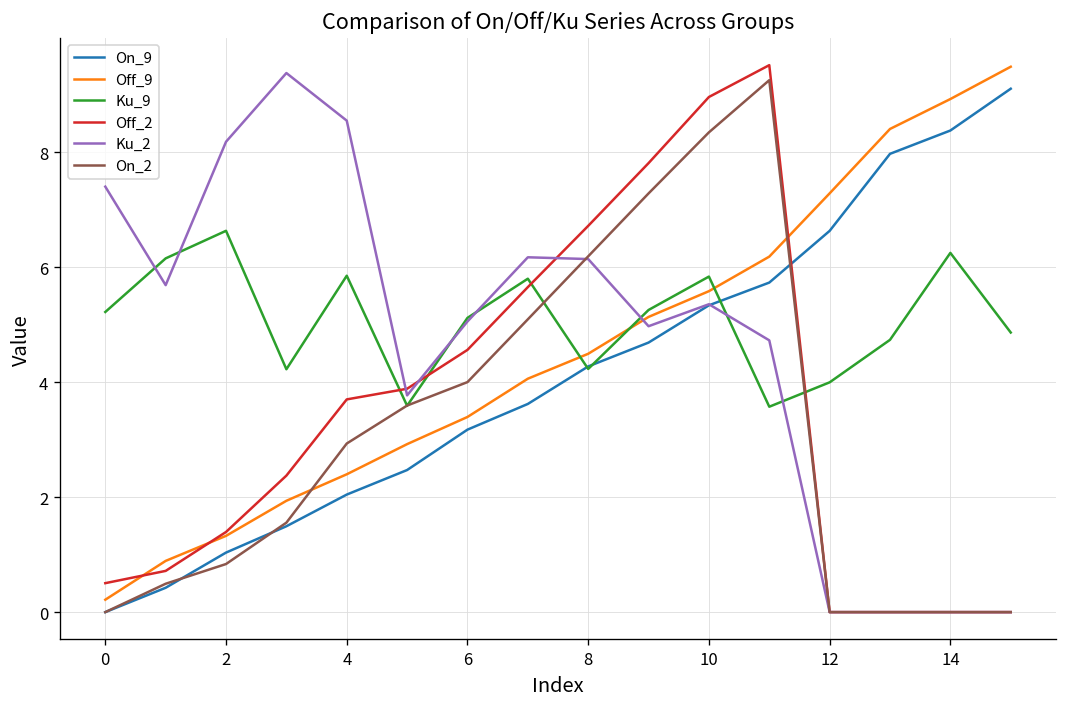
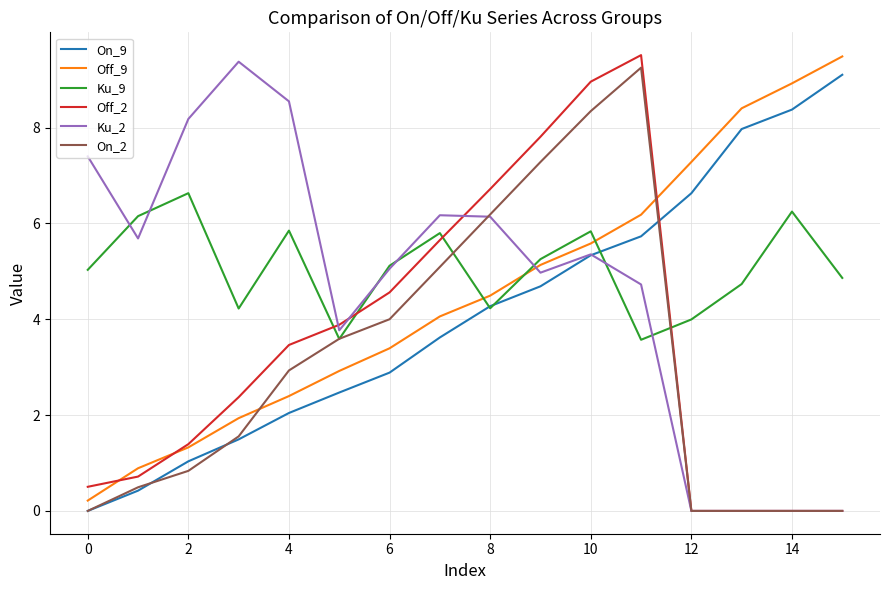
  {
    "On_9": {
      "2": 1.0,
      "4": 2.0,
-     "6": 3.2,
+     "6": 2.9,
      "12": 6.6,
      "14": 8.4
    },
    "Off_9": {
      "0": 0.2,
      "2": 1.3,
      "4": 2.4,
      "6": 3.4,
      "8": 4.5,
      "10": 5.6,
      "12": 7.3,
      "14": 8.9
    },
    "Ku_9": {
-     "0": 5.2,
+     "0": 5.0,
      "2": 6.6,
      "4": 5.9,
      "6": 5.1,
      "10": 5.8,
      "12": 4.0,
      "14": 6.2
    },
    "Off_2": {
      "0": 0.5,
      "2": 1.4,
-     "4": 3.7,
+     "4": 3.5,
      "6": 4.6,
      "8": 6.7,
      "10": 9.0
    },
    "Ku_2": {
      "2": 8.2,
      "4": 8.5,
      "6": 5.1
    },
    "On_2": {
      "2": 0.8,
      "4": 2.9,
      "6": 4.0,
      "10": 8.3
    }
  }
